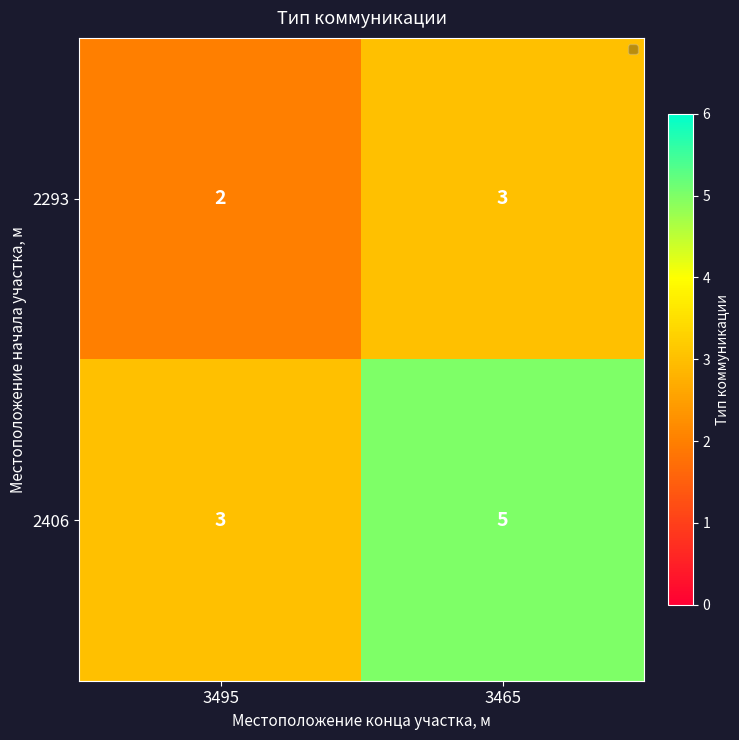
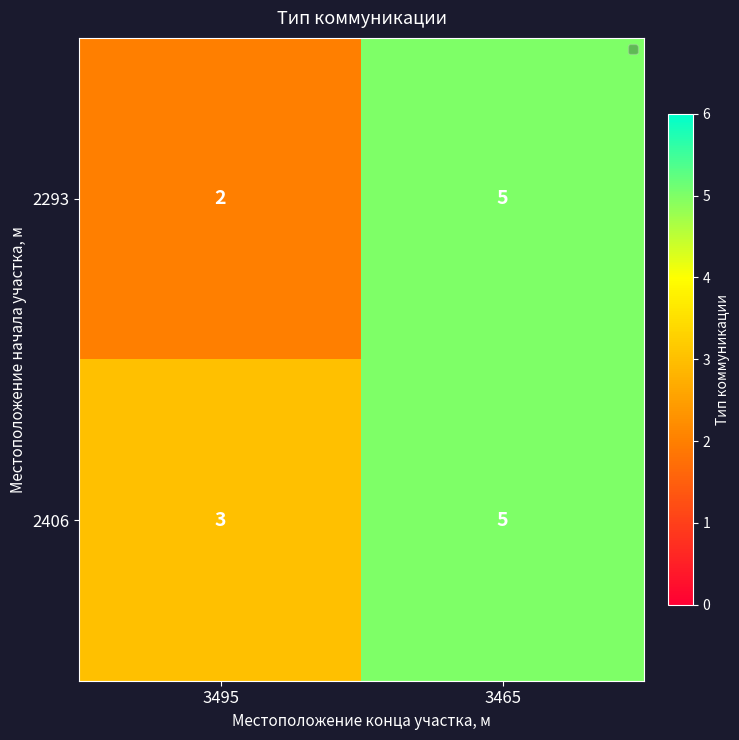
  {
    "2293": {
      "3495": 2,
-     "3465": 3
+     "3465": 5
    },
    "2406": {
      "3495": 3,
      "3465": 5
    }
  }
